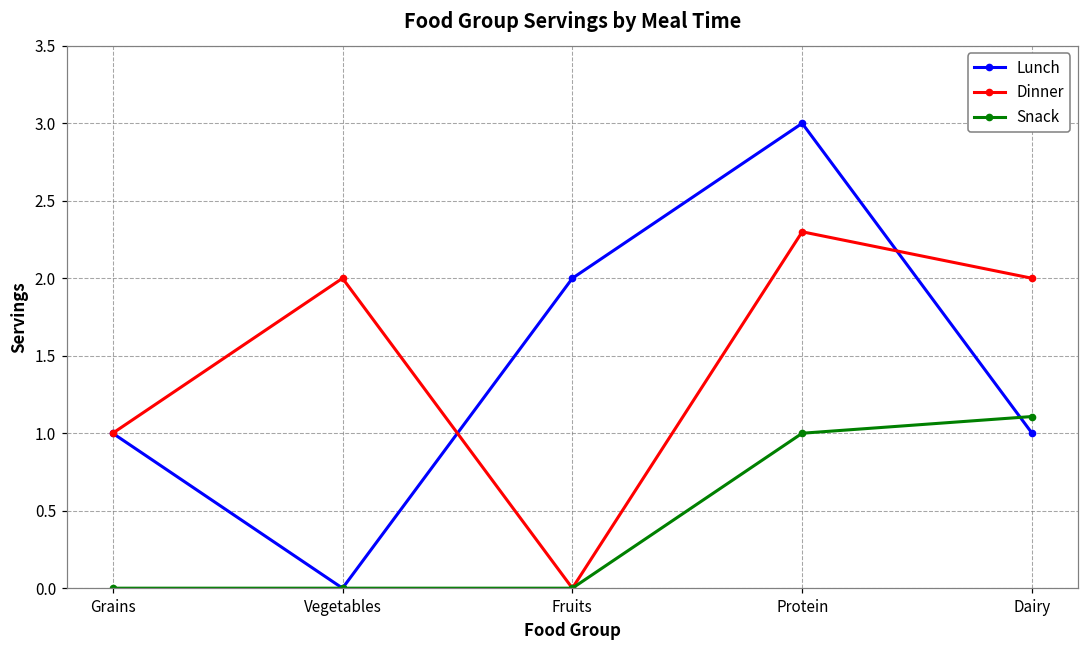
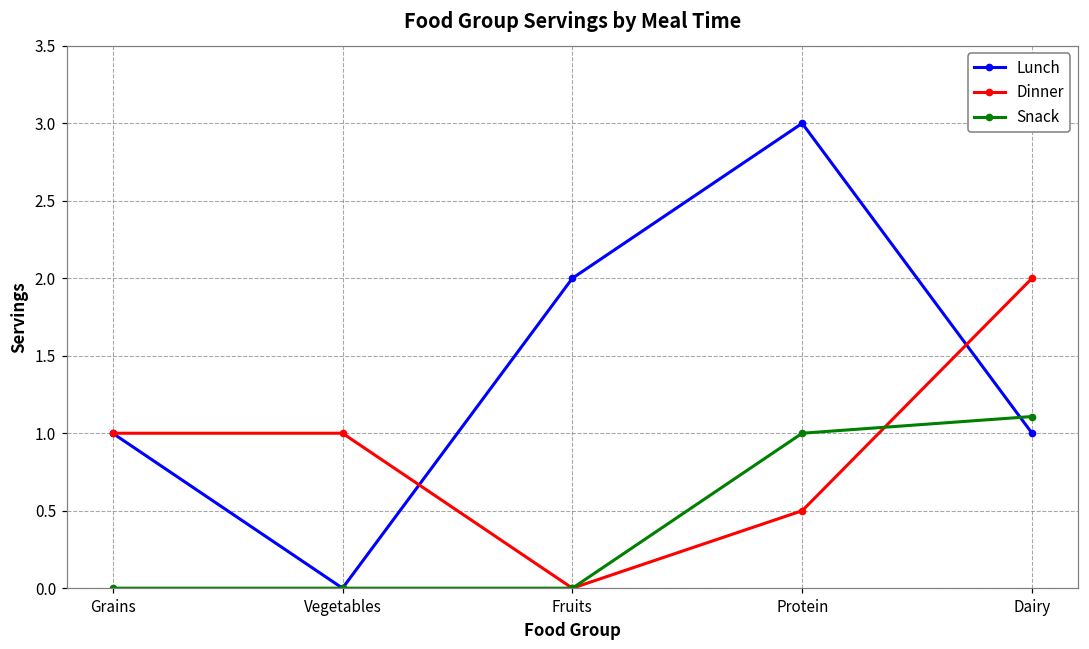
  {
    "Lunch": {
      "Fruits": 2.0,
      "Protein": 3.0,
      "Dairy": 1.0
    },
    "Dinner": {
-     "Vegetables": 2,
-     "Protein": 2.3,
+     "Vegetables": 1,
+     "Protein": 0.5,
      "Dairy": 2.0
    },
    "Snack": {
      "Grains": 0.0,
      "Protein": 1.0,
      "Dairy": 1.1
    }
  }
